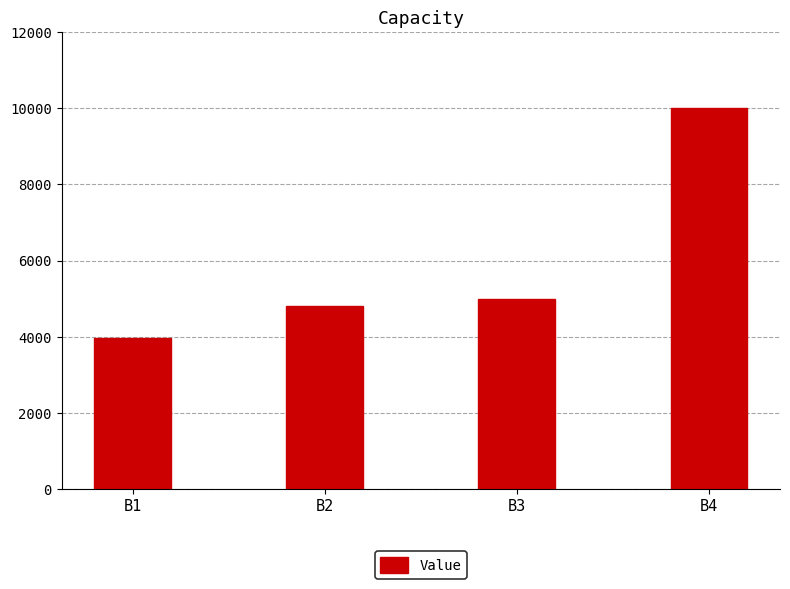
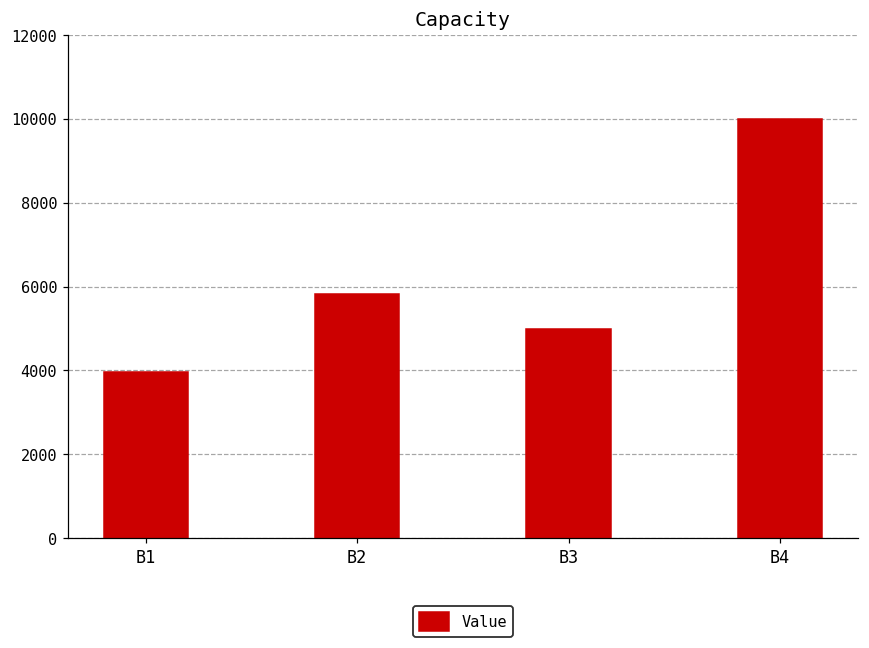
  {
    "B1": 4000,
-   "B2": 4800,
+   "B2": 5800,
    "B3": 5000,
    "B4": 10000
  }
